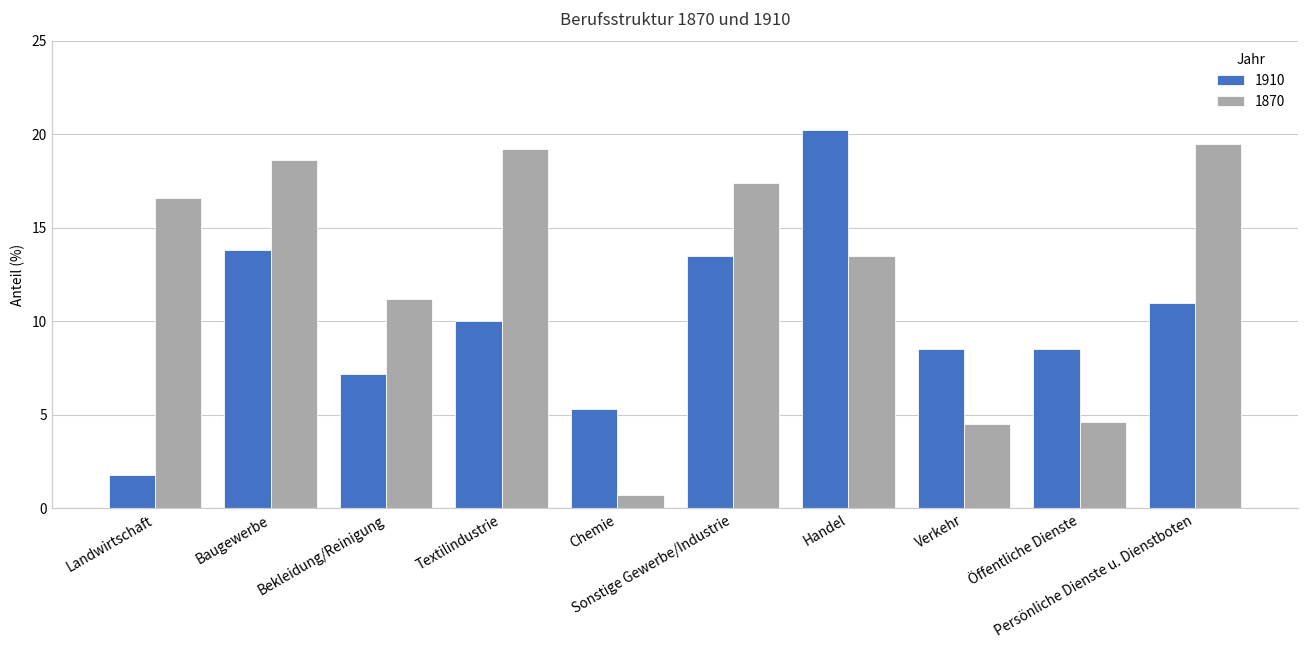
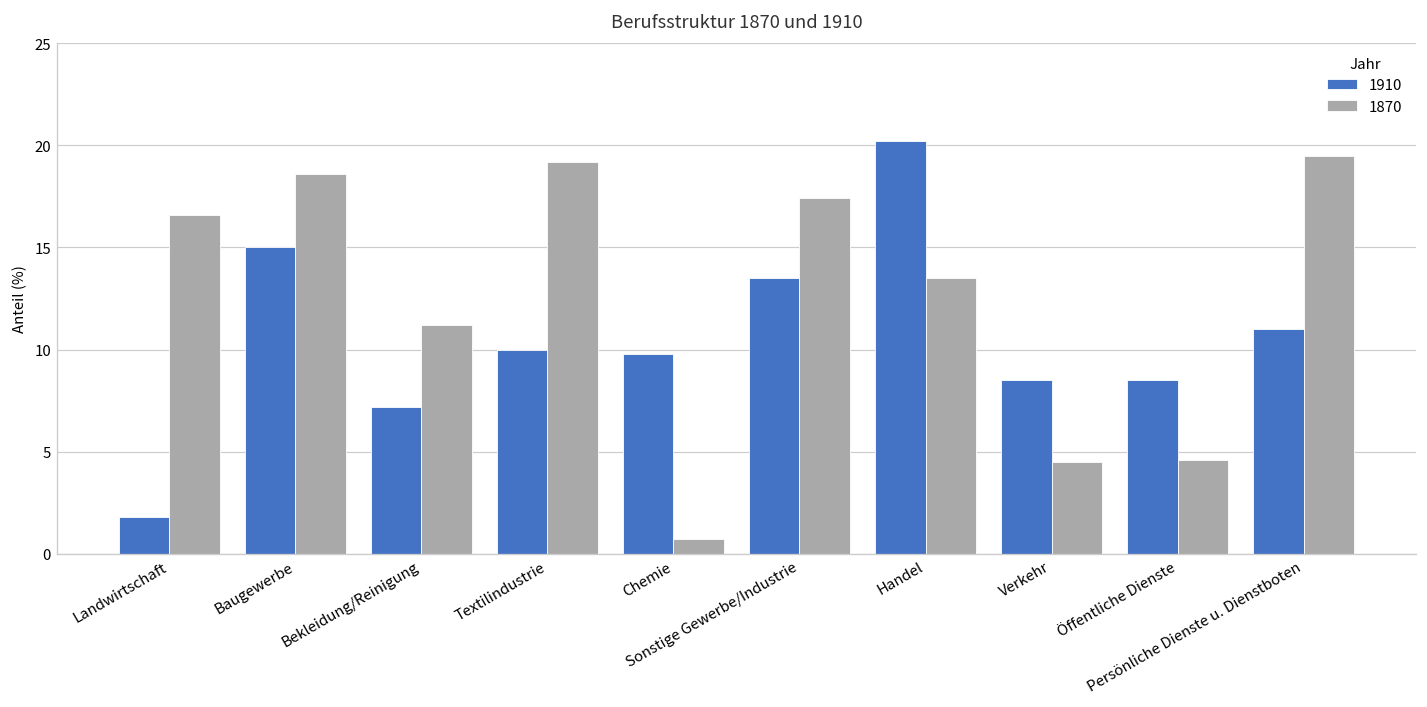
  {
    "1910": {
      "Landwirtschaft": 1.8,
-     "Baugewerbe": 13.8,
+     "Baugewerbe": 15.0,
      "Bekleidung/Reinigung": 7.2,
      "Textilindustrie": 10.0,
-     "Chemie": 5.3,
+     "Chemie": 9.8,
      "Sonstige Gewerbe/Industrie": 13.5,
      "Handel": 20.2,
      "Verkehr": 8.5,
      "Öffentliche Dienste": 8.5,
      "Persönliche Dienste u. Dienstboten": 11.0
    },
    "1870": {
      "Landwirtschaft": 16.6,
      "Baugewerbe": 18.6,
      "Bekleidung/Reinigung": 11.2,
      "Textilindustrie": 19.2,
      "Chemie": 0.7,
      "Sonstige Gewerbe/Industrie": 17.4,
      "Handel": 13.5,
      "Verkehr": 4.5,
      "Öffentliche Dienste": 4.6,
      "Persönliche Dienste u. Dienstboten": 19.5
    }
  }
